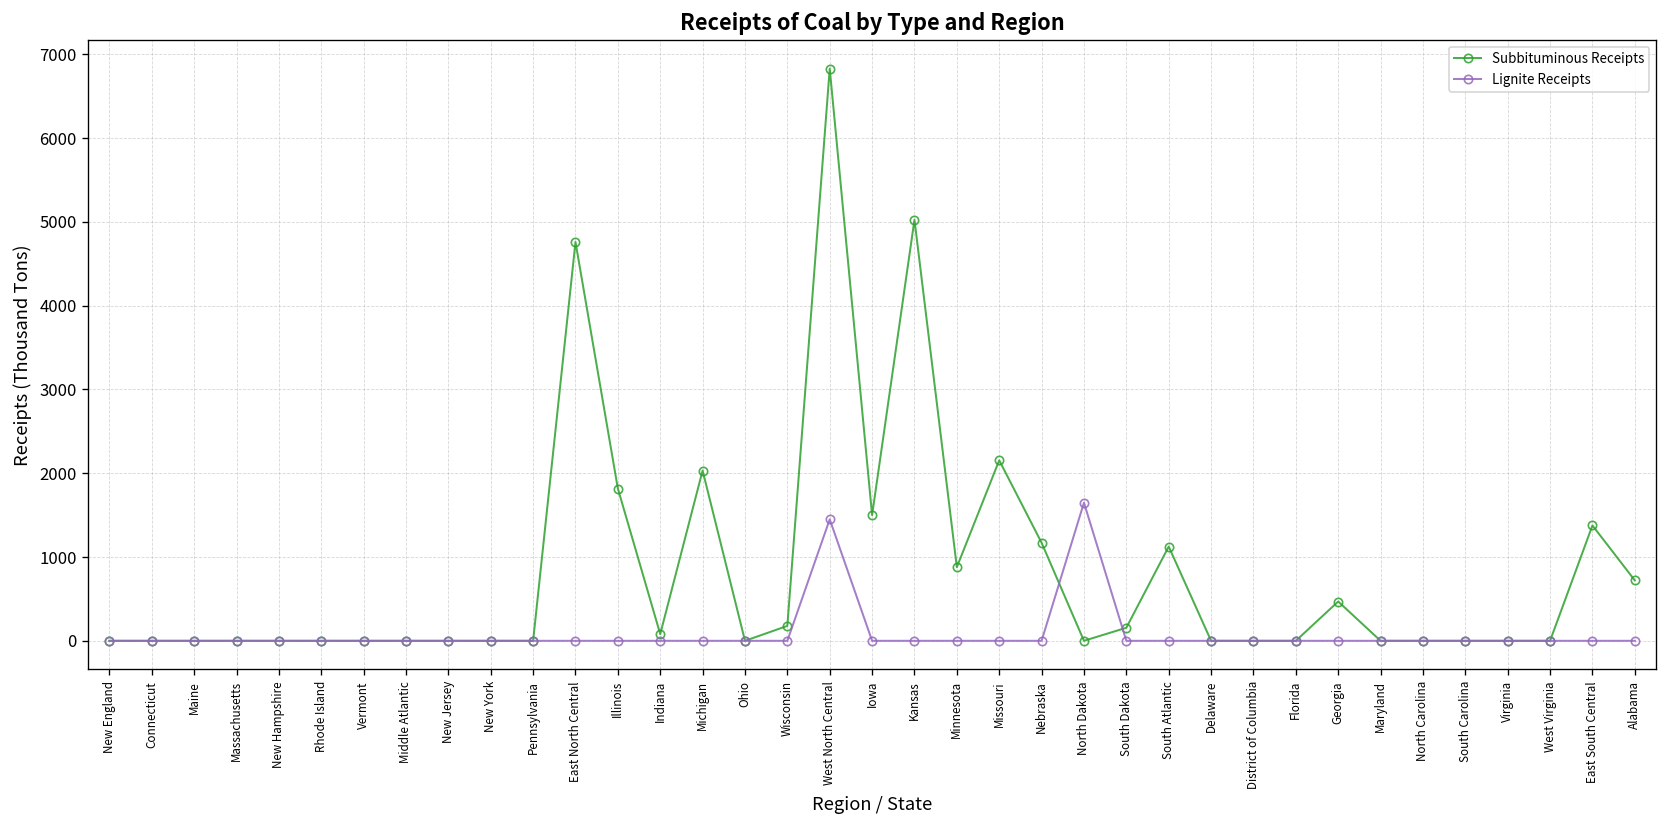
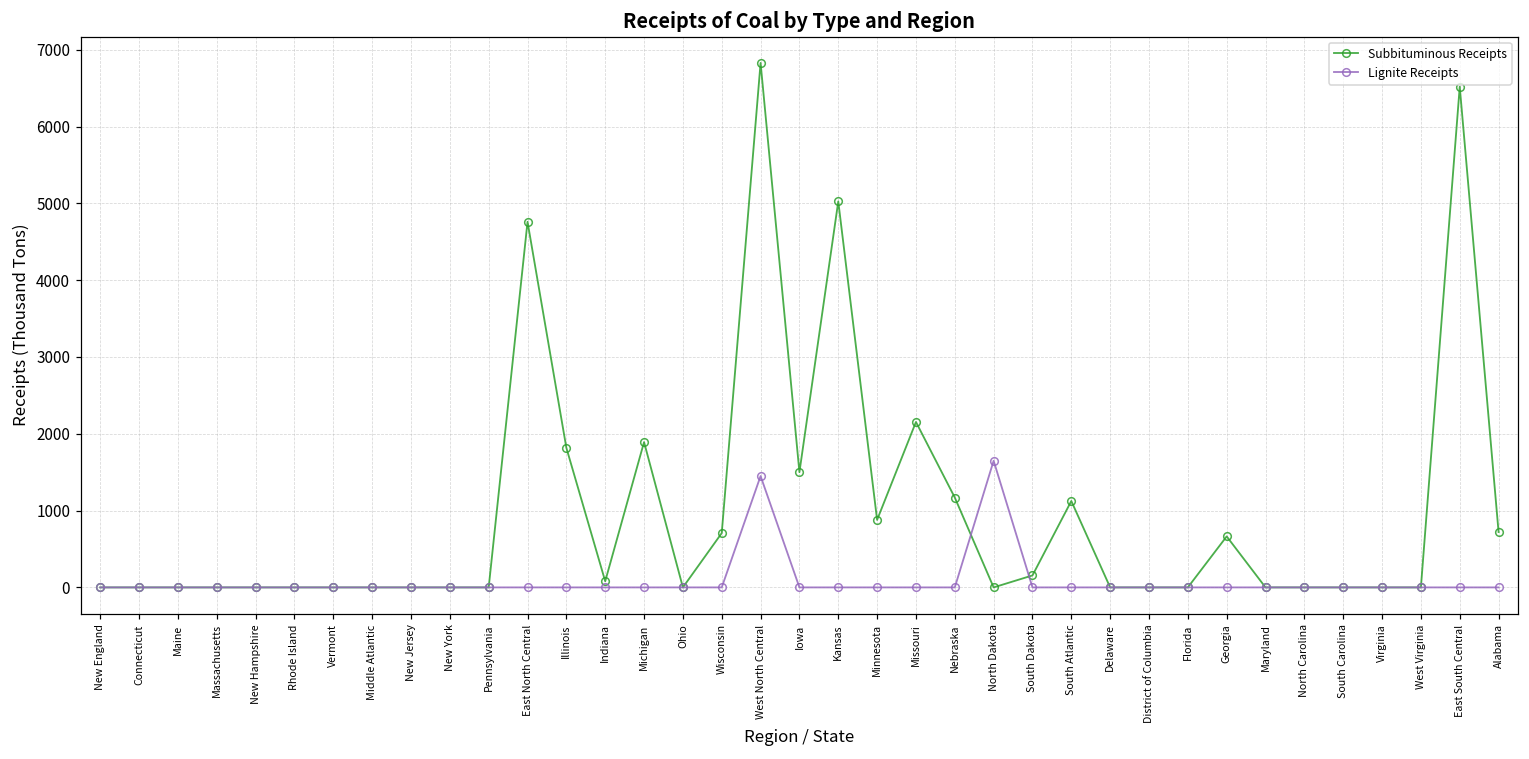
  {
    "Subbituminous Receipts": {
      "East North Central": 4800,
      "Illinois": 1800,
      "Indiana": 100,
-     "Michigan": 2000,
-     "Wisconsin": 200,
+     "Michigan": 1900,
+     "Wisconsin": 700,
      "West North Central": 6800,
      "Iowa": 1500,
      "Kansas": 5000,
      "Minnesota": 900,
      "Missouri": 2200,
      "Nebraska": 1200,
      "North Dakota": 0,
      "South Dakota": 200,
      "South Atlantic": 1100,
-     "Georgia": 500,
-     "East South Central": 1400,
+     "Georgia": 700,
+     "East South Central": 6500,
      "Alabama": 700
    },
    "Lignite Receipts": {
      "East North Central": 0,
      "Illinois": 0,
      "Indiana": 0,
      "Michigan": 0,
      "Wisconsin": 0,
      "West North Central": 1500,
      "Iowa": 0,
      "Kansas": 0,
      "Minnesota": 0,
      "Missouri": 0,
      "Nebraska": 0,
      "North Dakota": 1600,
      "South Dakota": 0,
      "South Atlantic": 0,
      "Georgia": 0,
      "East South Central": 0,
      "Alabama": 0
    }
  }
